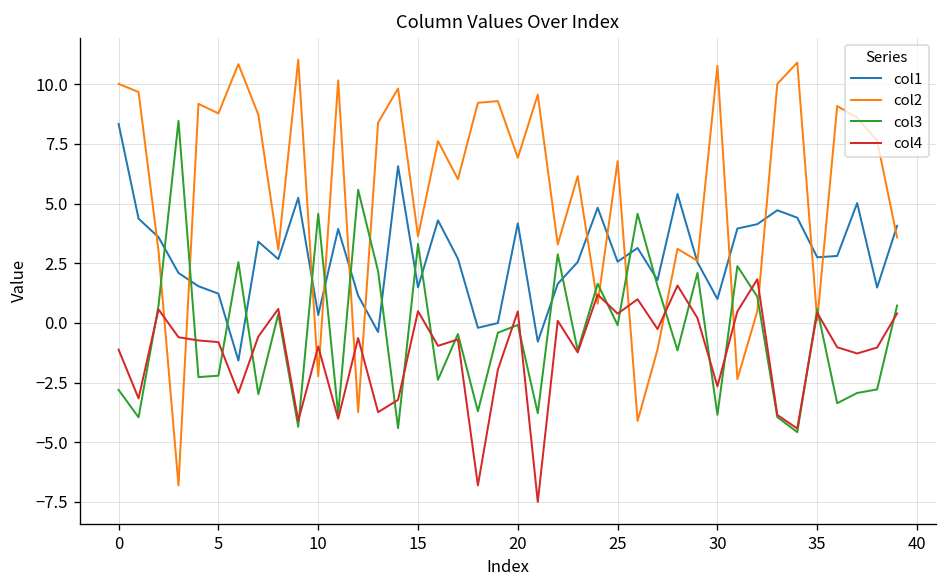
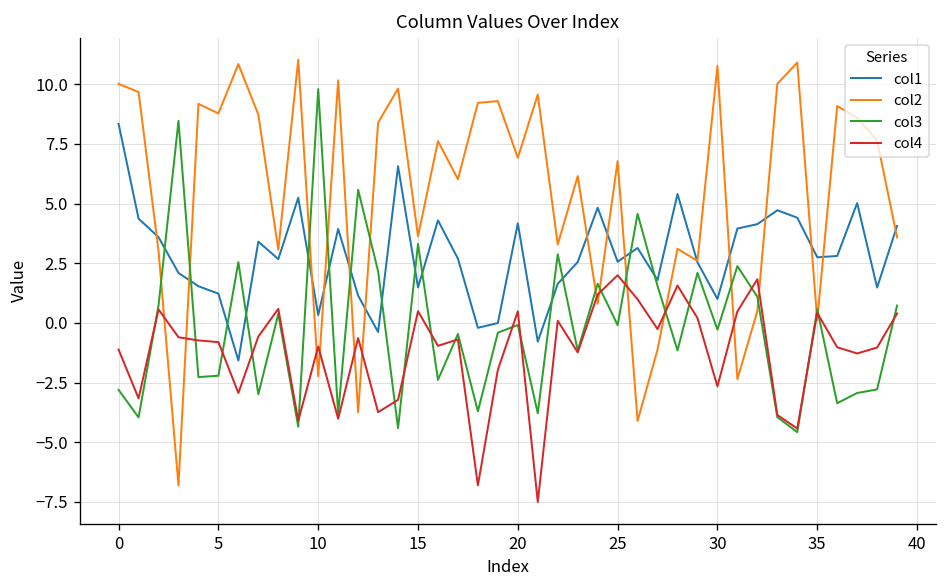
  {
    "col1": {
      "0": 8.3,
      "5": 1.2,
      "10": 0.3,
      "15": 1.5,
      "20": 4.2,
      "25": 2.6,
      "30": 1.0,
      "35": 2.7
    },
    "col2": {
      "0": 10.0,
      "5": 8.8,
      "10": -2.2,
      "15": 3.6,
      "20": 6.9,
      "25": 6.8,
      "30": 10.8,
      "35": 0.1
    },
    "col3": {
      "0": -2.8,
      "5": -2.2,
-     "10": 4.6,
+     "10": 9.8,
      "15": 3.3,
      "20": -0.1,
      "25": -0.1,
-     "30": -3.9,
+     "30": -0.3,
      "35": 0.6
    },
    "col4": {
      "0": -1.1,
      "5": -0.8,
      "10": -1.0,
      "15": 0.5,
      "20": 0.5,
-     "25": 0.4,
+     "25": 2.0,
      "30": -2.7,
      "35": 0.4
    }
  }
